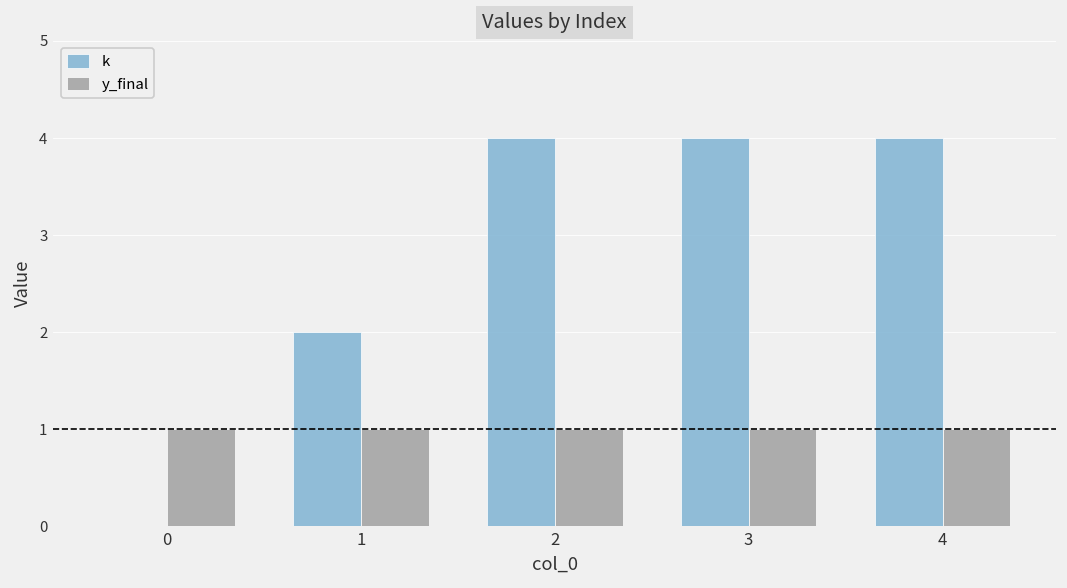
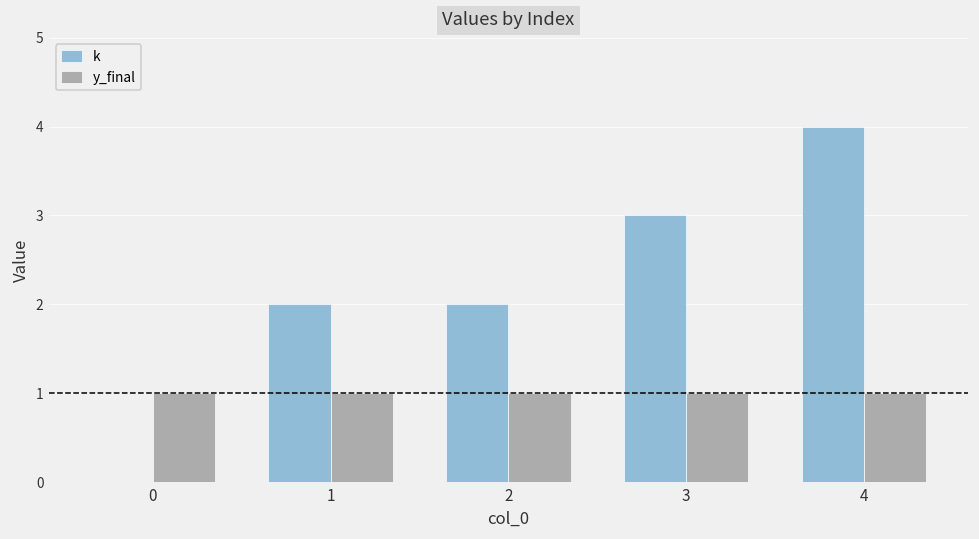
  {
    "k": {
      "0": 0,
      "1": 2,
-     "2": 4,
-     "3": 4,
+     "2": 2,
+     "3": 3,
      "4": 4
    },
    "y_final": {
      "0": 1,
      "1": 1,
      "2": 1,
      "3": 1,
      "4": 1
    }
  }
